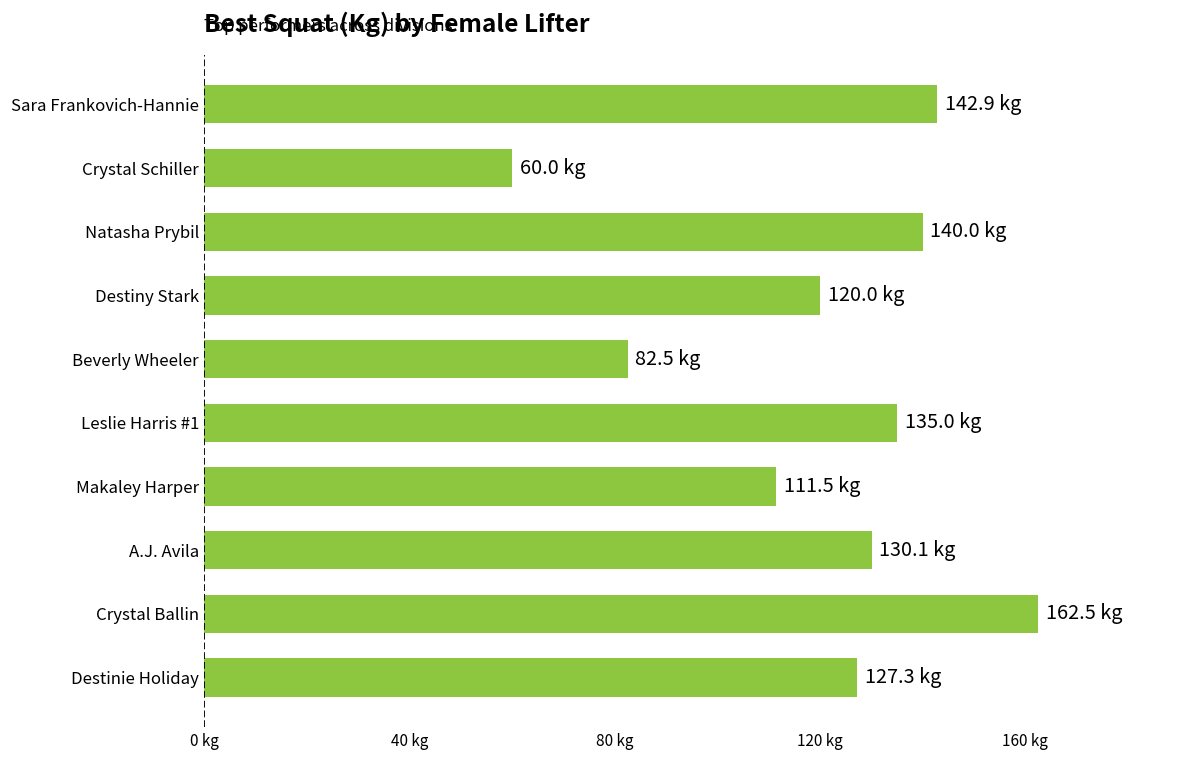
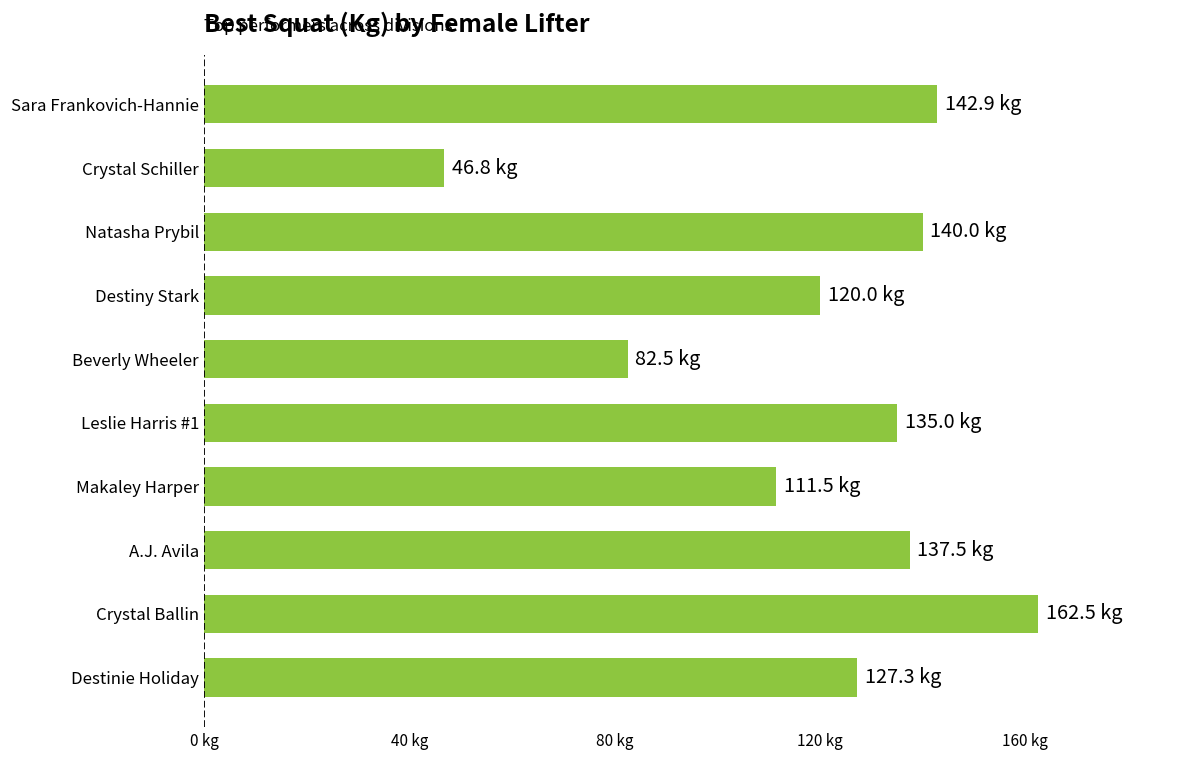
  {
    "Sara Frankovich-Hannie": 142.9,
-   "Crystal Schiller": 60.0,
+   "Crystal Schiller": 46.8,
    "Natasha Prybil": 140.0,
    "Destiny Stark": 120.0,
    "Beverly Wheeler": 82.5,
    "Leslie Harris #1": 135.0,
    "Makaley Harper": 111.5,
-   "A.J. Avila": 130.1,
+   "A.J. Avila": 137.5,
    "Crystal Ballin": 162.5,
    "Destinie Holiday": 127.3
  }
